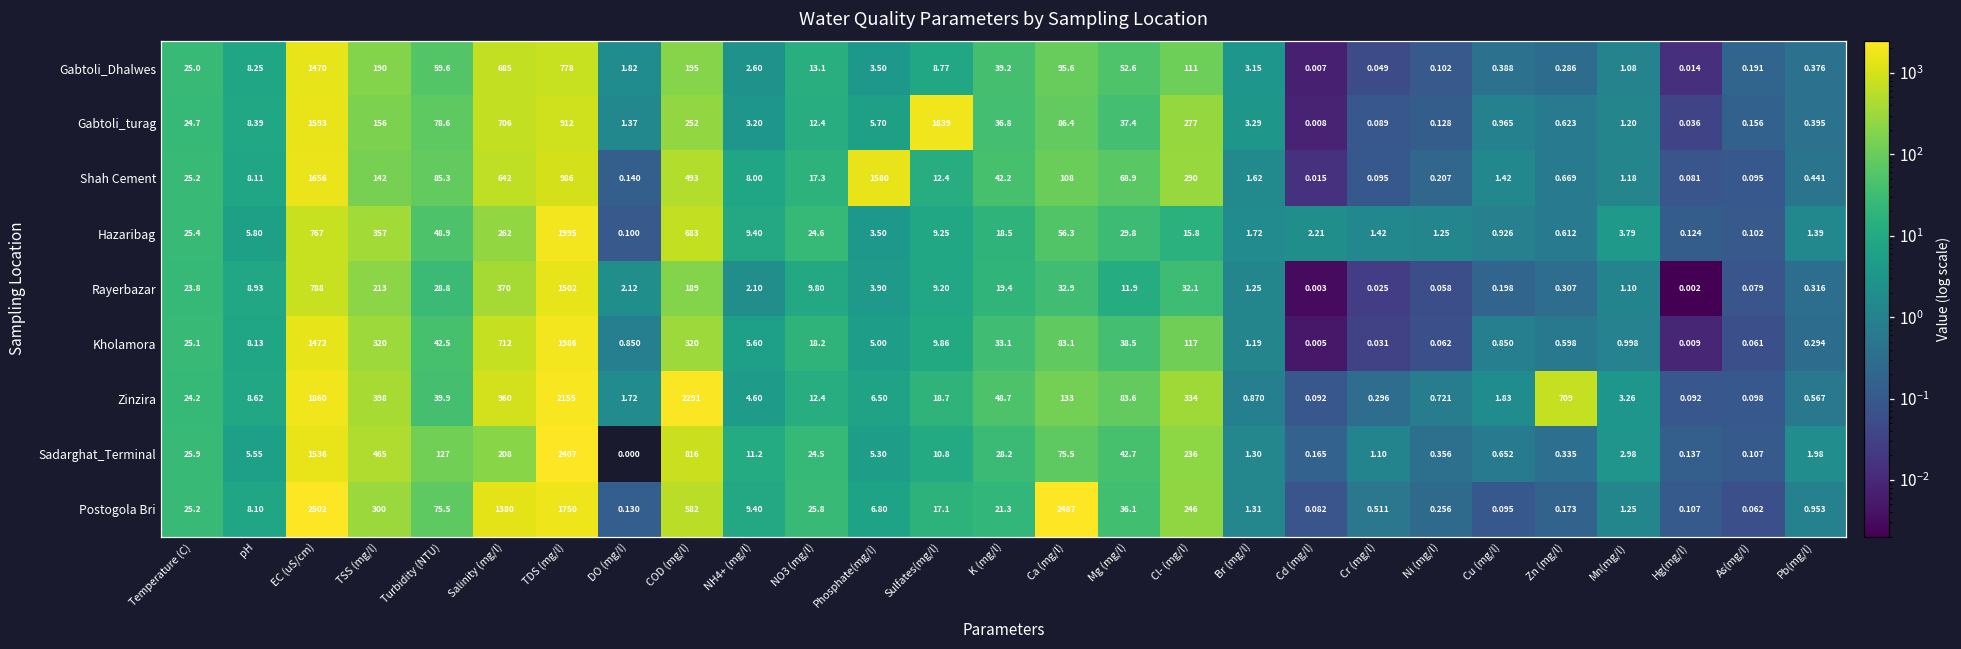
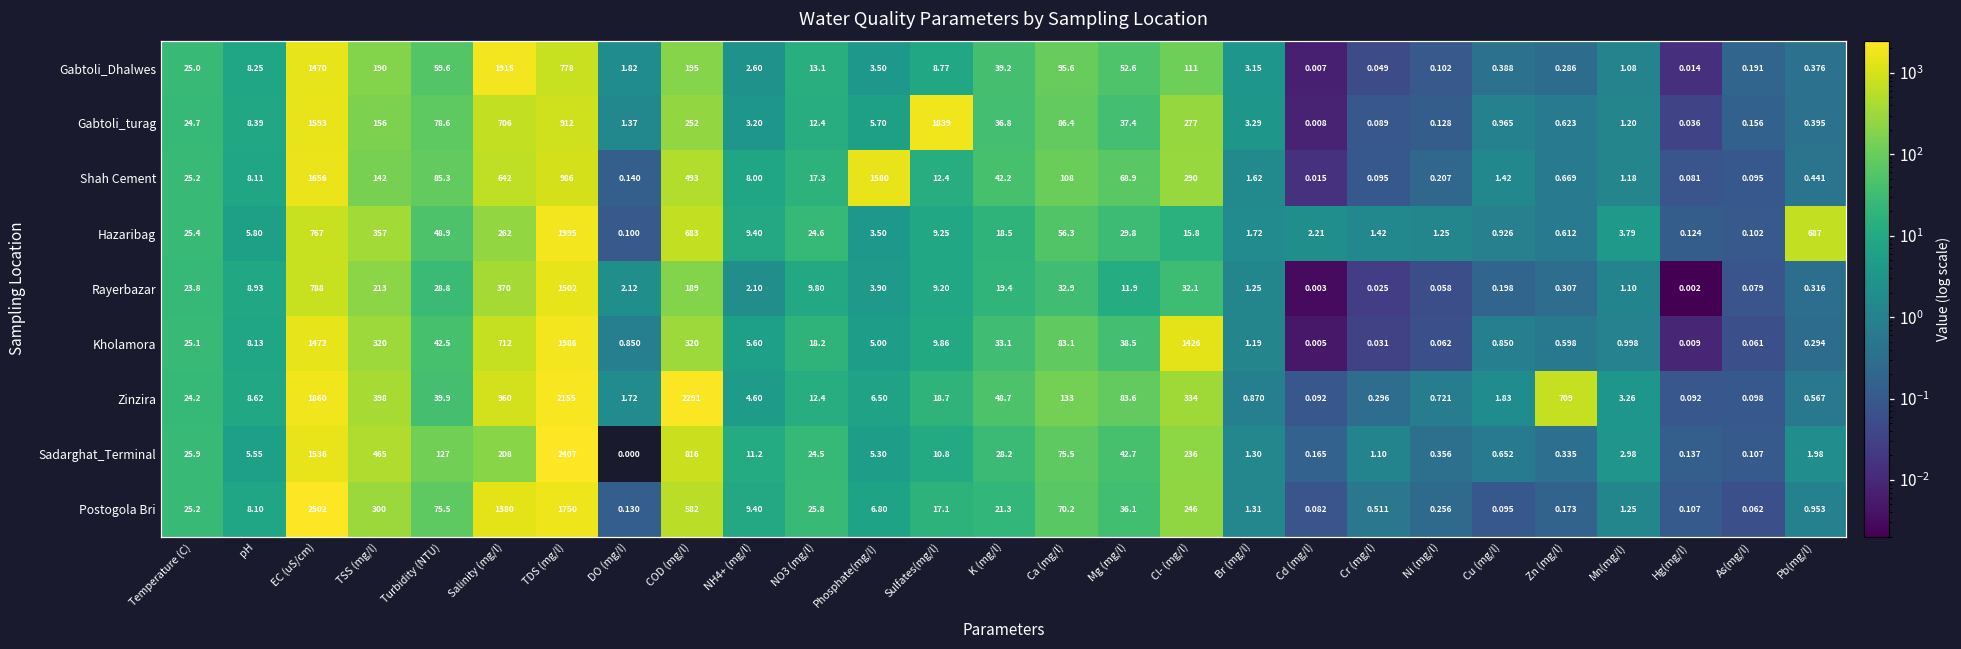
  {
    "Gabtoli_Dhalwes": {
      "Temperature (C)": 25.0,
      "pH": 8.25,
      "EC (uS/cm)": 1470,
      "TSS (mg/l)": 190,
      "Turbidity (NTU)": 59.6,
-     "Salinity (mg/l)": 685,
+     "Salinity (mg/l)": 1915,
      "TDS (mg/l)": 778,
      "DO (mg/l)": 1.82,
      "COD (mg/l)": 195,
      "NH4+ (mg/l)": 2.60,
      "NO3 (mg/l)": 13.1,
      "Phosphate(mg/l)": 3.50,
      "Sulfates(mg/l)": 8.77,
      "K (mg/l)": 39.2,
      "Ca (mg/l)": 95.6,
      "Mg (mg/l)": 52.6,
      "Cl- (mg/l)": 111,
      "Br (mg/l)": 3.15,
      "Cd (mg/l)": 0.007,
      "Cr (mg/l)": 0.049,
      "Ni (mg/l)": 0.102,
      "Cu (mg/l)": 0.388,
      "Zn (mg/l)": 0.286,
      "Mn(mg/l)": 1.08,
      "Hg(mg/l)": 0.014,
      "As(mg/l)": 0.191,
      "Pb(mg/l)": 0.376
    },
    "Hazaribag": {
      "Temperature (C)": 25.4,
      "pH": 5.80,
      "EC (uS/cm)": 767,
      "TSS (mg/l)": 357,
      "Turbidity (NTU)": 48.9,
      "Salinity (mg/l)": 262,
      "TDS (mg/l)": 1995,
      "DO (mg/l)": 0.100,
      "COD (mg/l)": 683,
      "NH4+ (mg/l)": 9.40,
      "NO3 (mg/l)": 24.6,
      "Phosphate(mg/l)": 3.50,
      "Sulfates(mg/l)": 9.25,
      "K (mg/l)": 18.5,
      "Ca (mg/l)": 56.3,
      "Mg (mg/l)": 29.8,
      "Cl- (mg/l)": 15.8,
      "Br (mg/l)": 1.72,
      "Cd (mg/l)": 2.21,
      "Cr (mg/l)": 1.42,
      "Ni (mg/l)": 1.25,
      "Cu (mg/l)": 0.926,
      "Zn (mg/l)": 0.612,
      "Mn(mg/l)": 3.79,
      "Hg(mg/l)": 0.124,
      "As(mg/l)": 0.102,
-     "Pb(mg/l)": 1.39
+     "Pb(mg/l)": 687
    },
    "Kholamora": {
      "Temperature (C)": 25.1,
      "pH": 8.13,
      "EC (uS/cm)": 1472,
      "TSS (mg/l)": 320,
      "Turbidity (NTU)": 42.5,
      "Salinity (mg/l)": 712,
      "TDS (mg/l)": 1986,
      "DO (mg/l)": 0.850,
      "COD (mg/l)": 320,
      "NH4+ (mg/l)": 5.60,
      "NO3 (mg/l)": 18.2,
      "Phosphate(mg/l)": 5.00,
      "Sulfates(mg/l)": 9.86,
      "K (mg/l)": 33.1,
      "Ca (mg/l)": 83.1,
      "Mg (mg/l)": 38.5,
-     "Cl- (mg/l)": 117,
+     "Cl- (mg/l)": 1426,
      "Br (mg/l)": 1.19,
      "Cd (mg/l)": 0.005,
      "Cr (mg/l)": 0.031,
      "Ni (mg/l)": 0.062,
      "Cu (mg/l)": 0.850,
      "Zn (mg/l)": 0.598,
      "Mn(mg/l)": 0.998,
      "Hg(mg/l)": 0.009,
      "As(mg/l)": 0.061,
      "Pb(mg/l)": 0.294
    },
    "Postogola Bri": {
      "Temperature (C)": 25.2,
      "pH": 8.10,
      "EC (uS/cm)": 2502,
      "TSS (mg/l)": 300,
      "Turbidity (NTU)": 75.5,
      "Salinity (mg/l)": 1380,
      "TDS (mg/l)": 1750,
      "DO (mg/l)": 0.130,
      "COD (mg/l)": 582,
      "NH4+ (mg/l)": 9.40,
      "NO3 (mg/l)": 25.8,
      "Phosphate(mg/l)": 6.80,
      "Sulfates(mg/l)": 17.1,
      "K (mg/l)": 21.3,
-     "Ca (mg/l)": 2487,
+     "Ca (mg/l)": 70.2,
      "Mg (mg/l)": 36.1,
      "Cl- (mg/l)": 246,
      "Br (mg/l)": 1.31,
      "Cd (mg/l)": 0.082,
      "Cr (mg/l)": 0.511,
      "Ni (mg/l)": 0.256,
      "Cu (mg/l)": 0.095,
      "Zn (mg/l)": 0.173,
      "Mn(mg/l)": 1.25,
      "Hg(mg/l)": 0.107,
      "As(mg/l)": 0.062,
      "Pb(mg/l)": 0.953
    }
  }
